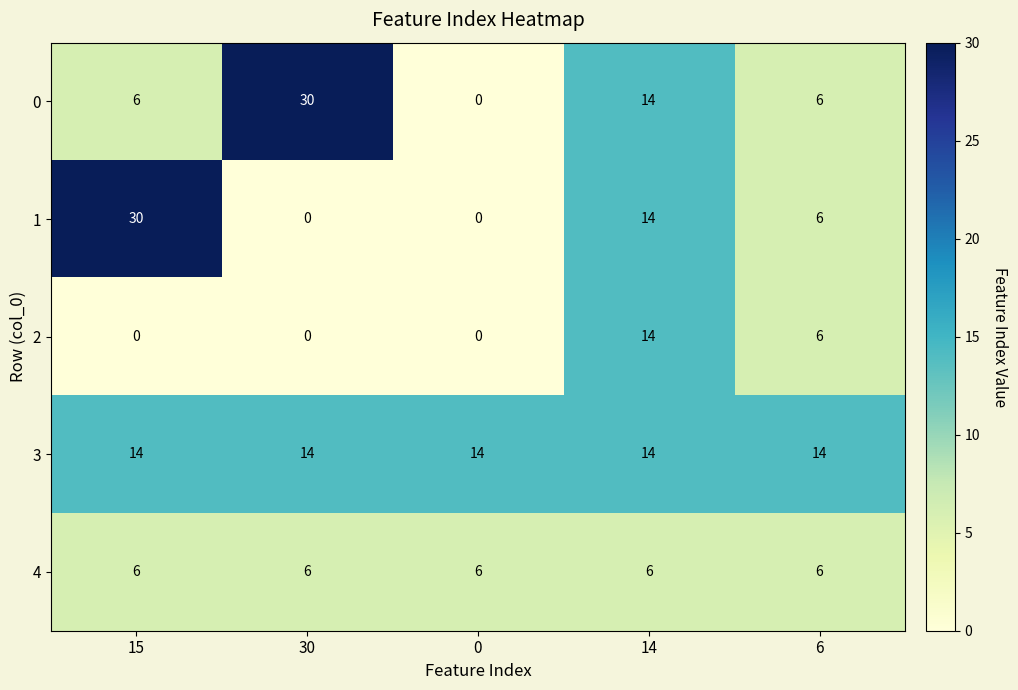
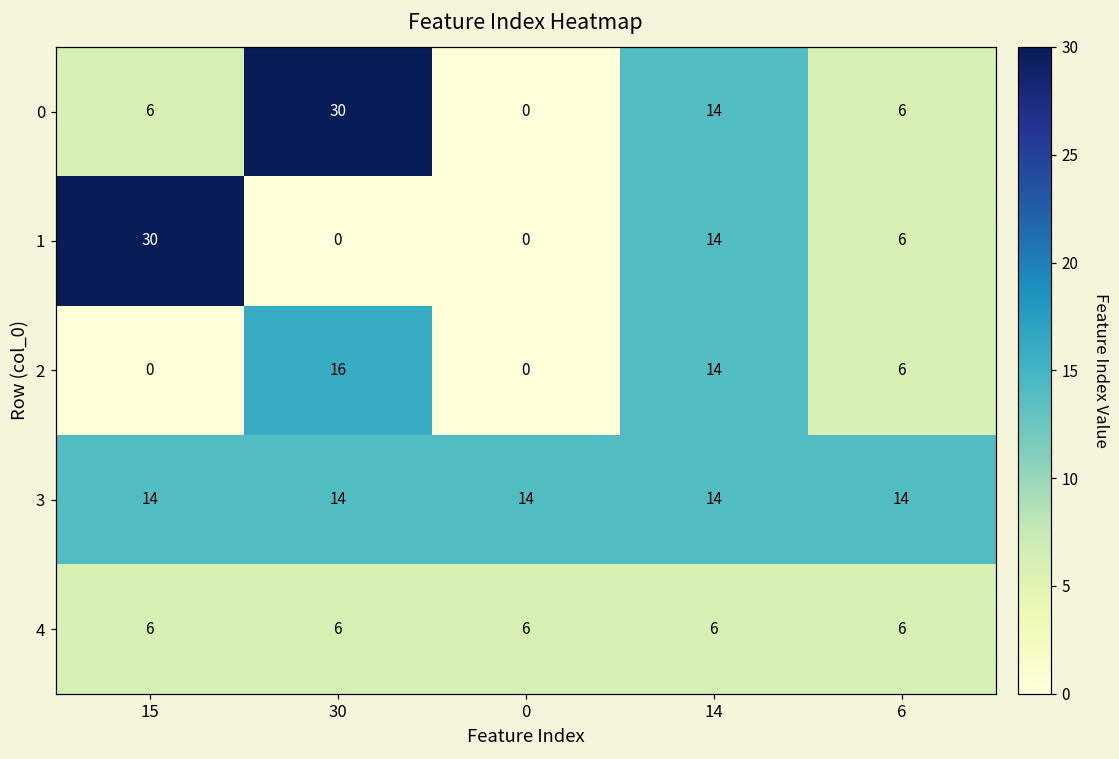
  {
    "0": {
      "15": 6,
      "30": 30,
      "0": 0,
      "14": 14,
      "6": 6
    },
    "1": {
      "15": 30,
      "30": 0,
      "0": 0,
      "14": 14,
      "6": 6
    },
    "2": {
      "15": 0,
-     "30": 0,
+     "30": 16,
      "0": 0,
      "14": 14,
      "6": 6
    },
    "3": {
      "15": 14,
      "30": 14,
      "0": 14,
      "14": 14,
      "6": 14
    },
    "4": {
      "15": 6,
      "30": 6,
      "0": 6,
      "14": 6,
      "6": 6
    }
  }
